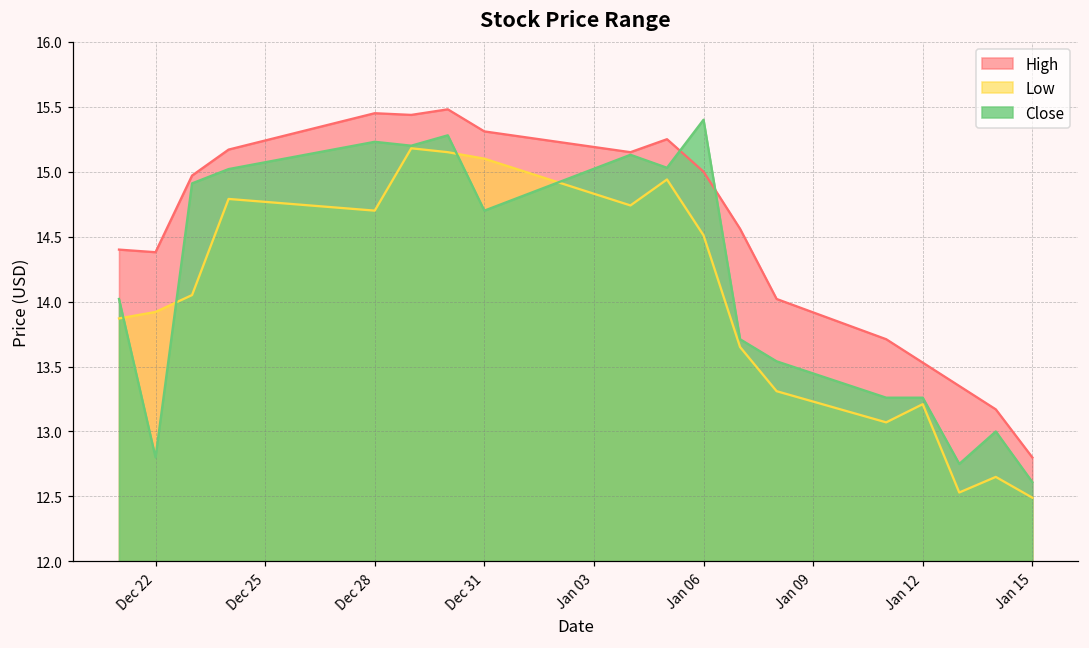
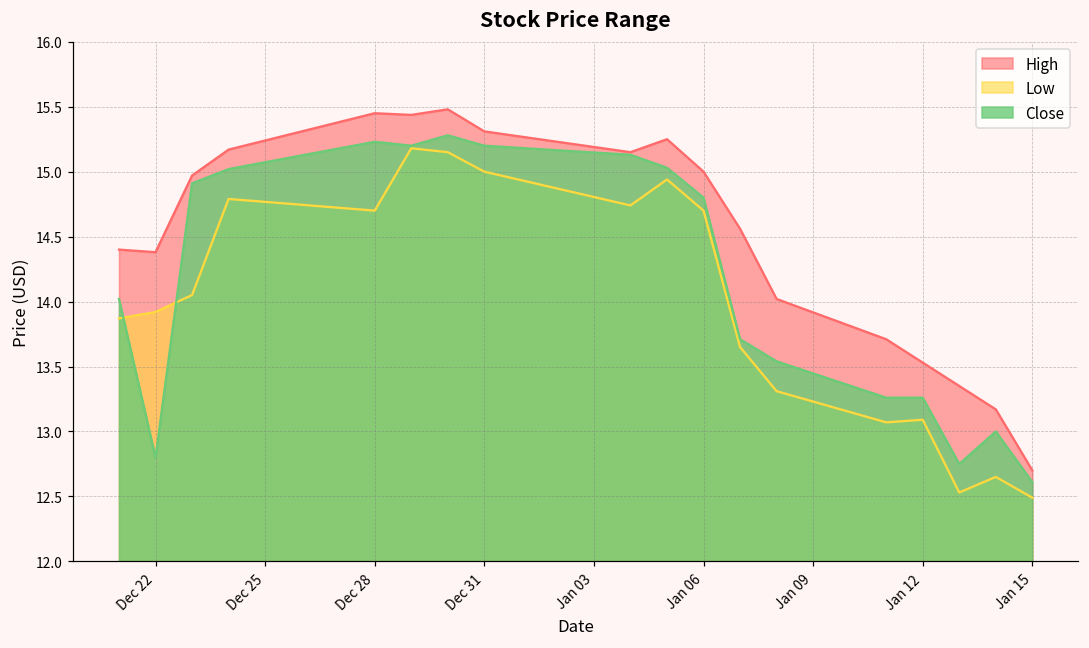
  {
    "High": {
      "Dec 22": 14.4,
      "Dec 28": 15.45,
      "Dec 31": 15.3,
      "Jan 06": 15.0,
      "Jan 12": 13.53,
-     "Jan 15": 12.8
+     "Jan 15": 12.7
    },
    "Low": {
      "Dec 22": 13.92,
      "Dec 28": 14.70,
-     "Dec 31": 15.1,
-     "Jan 06": 14.51,
-     "Jan 12": 13.21,
+     "Dec 31": 15.0,
+     "Jan 06": 14.70,
+     "Jan 12": 13.09,
      "Jan 15": 12.49
    },
    "Close": {
      "Dec 22": 12.8,
      "Dec 28": 15.23,
-     "Dec 31": 14.7,
-     "Jan 06": 15.4,
+     "Dec 31": 15.2,
+     "Jan 06": 14.8,
      "Jan 12": 13.26,
      "Jan 15": 12.6
    }
  }
